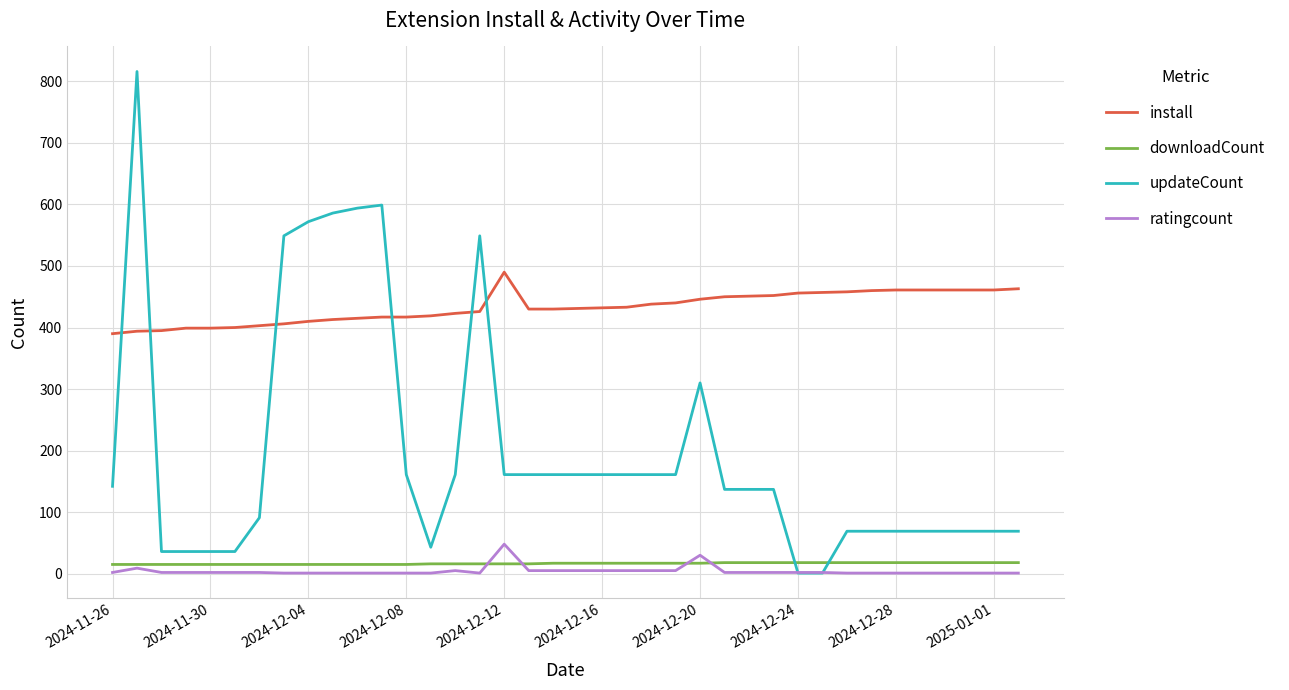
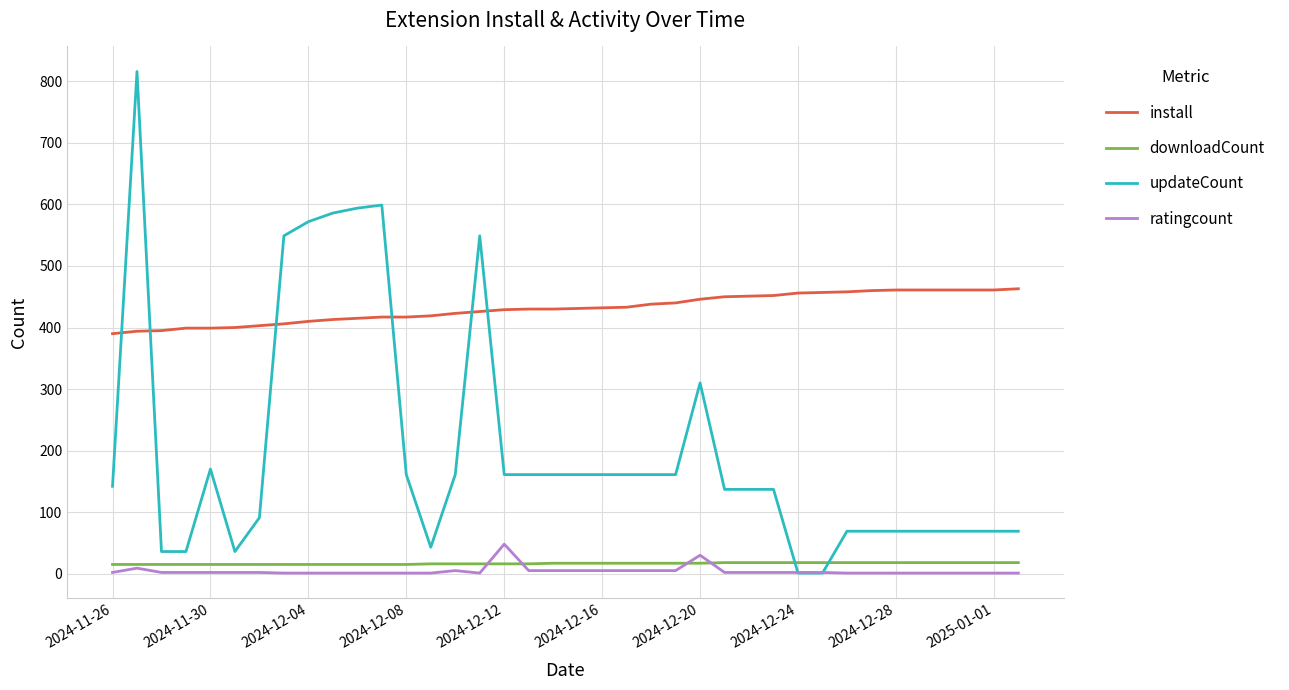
  {
    "install": {
      "2024-11-26": 390,
      "2024-11-30": 400,
      "2024-12-04": 410,
      "2024-12-08": 420,
-     "2024-12-12": 490,
+     "2024-12-12": 430,
      "2024-12-16": 430,
      "2024-12-20": 450,
      "2024-12-24": 460,
      "2024-12-28": 460,
      "2025-01-01": 460
    },
    "downloadCount": {
      "2024-11-26": 20,
      "2024-11-30": 20,
      "2024-12-04": 20,
      "2024-12-08": 20,
      "2024-12-12": 20,
      "2024-12-16": 20,
      "2024-12-20": 20,
      "2024-12-24": 20,
      "2024-12-28": 20,
      "2025-01-01": 20
    },
    "updateCount": {
      "2024-11-26": 140,
-     "2024-11-30": 40,
+     "2024-11-30": 170,
      "2024-12-04": 570,
      "2024-12-08": 160,
      "2024-12-12": 160,
      "2024-12-16": 160,
      "2024-12-20": 310,
      "2024-12-28": 70,
      "2025-01-01": 70
    },
    "ratingcount": {
      "2024-11-26": 0,
      "2024-11-30": 0,
      "2024-12-04": 0,
      "2024-12-08": 0,
      "2024-12-12": 50,
      "2024-12-16": 10,
      "2024-12-20": 30,
      "2024-12-28": 0,
      "2025-01-01": 0
    }
  }
